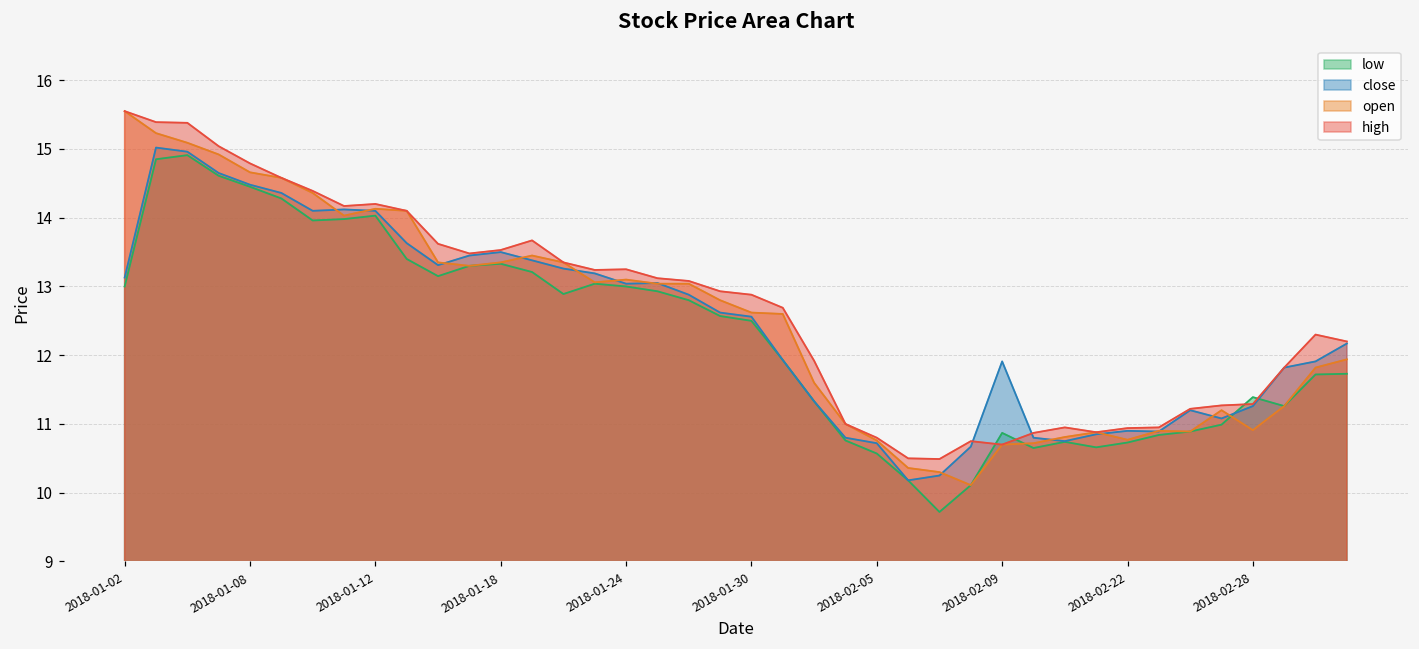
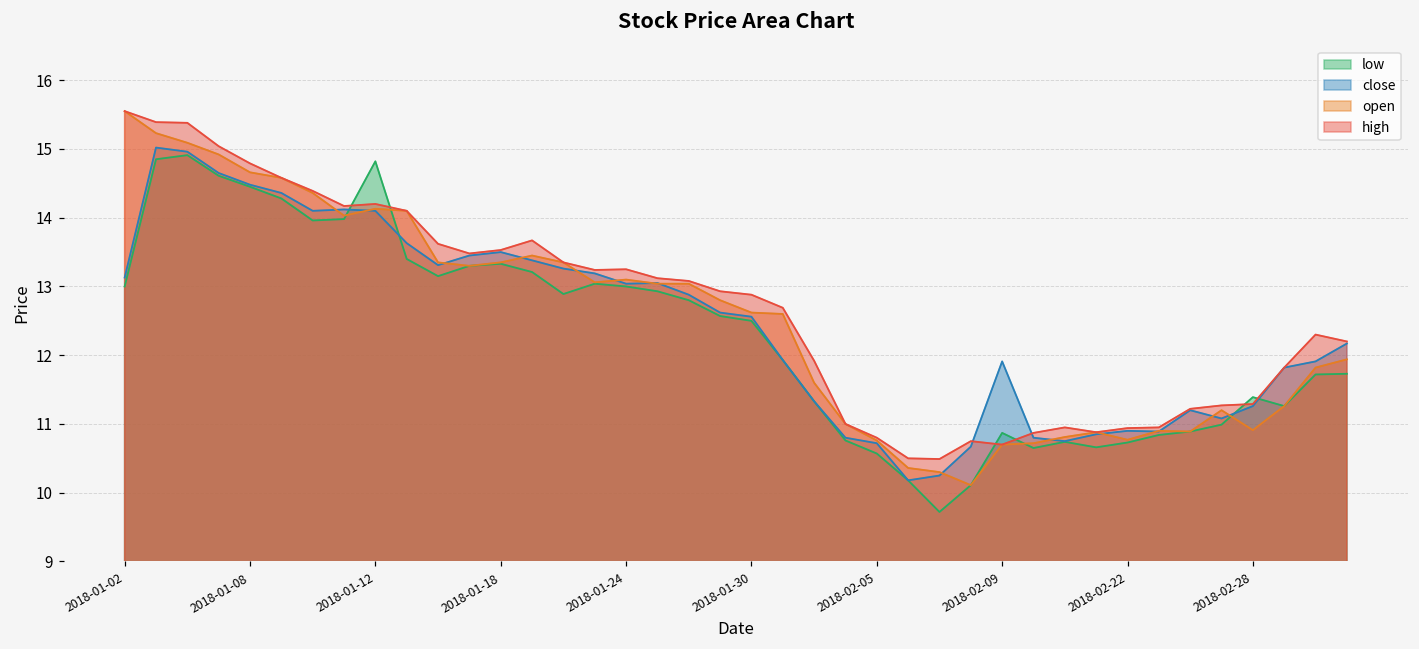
  {
    "low": {
      "2018-01-02": 13.0,
-     "2018-01-12": 14.0,
+     "2018-01-12": 14.8,
      "2018-01-30": 12.5,
      "2018-02-05": 10.6,
      "2018-02-09": 10.9,
      "2018-02-28": 11.4
    },
    "close": {
      "2018-01-02": 13.1,
      "2018-01-30": 12.6,
      "2018-02-09": 11.9
    }
  }
